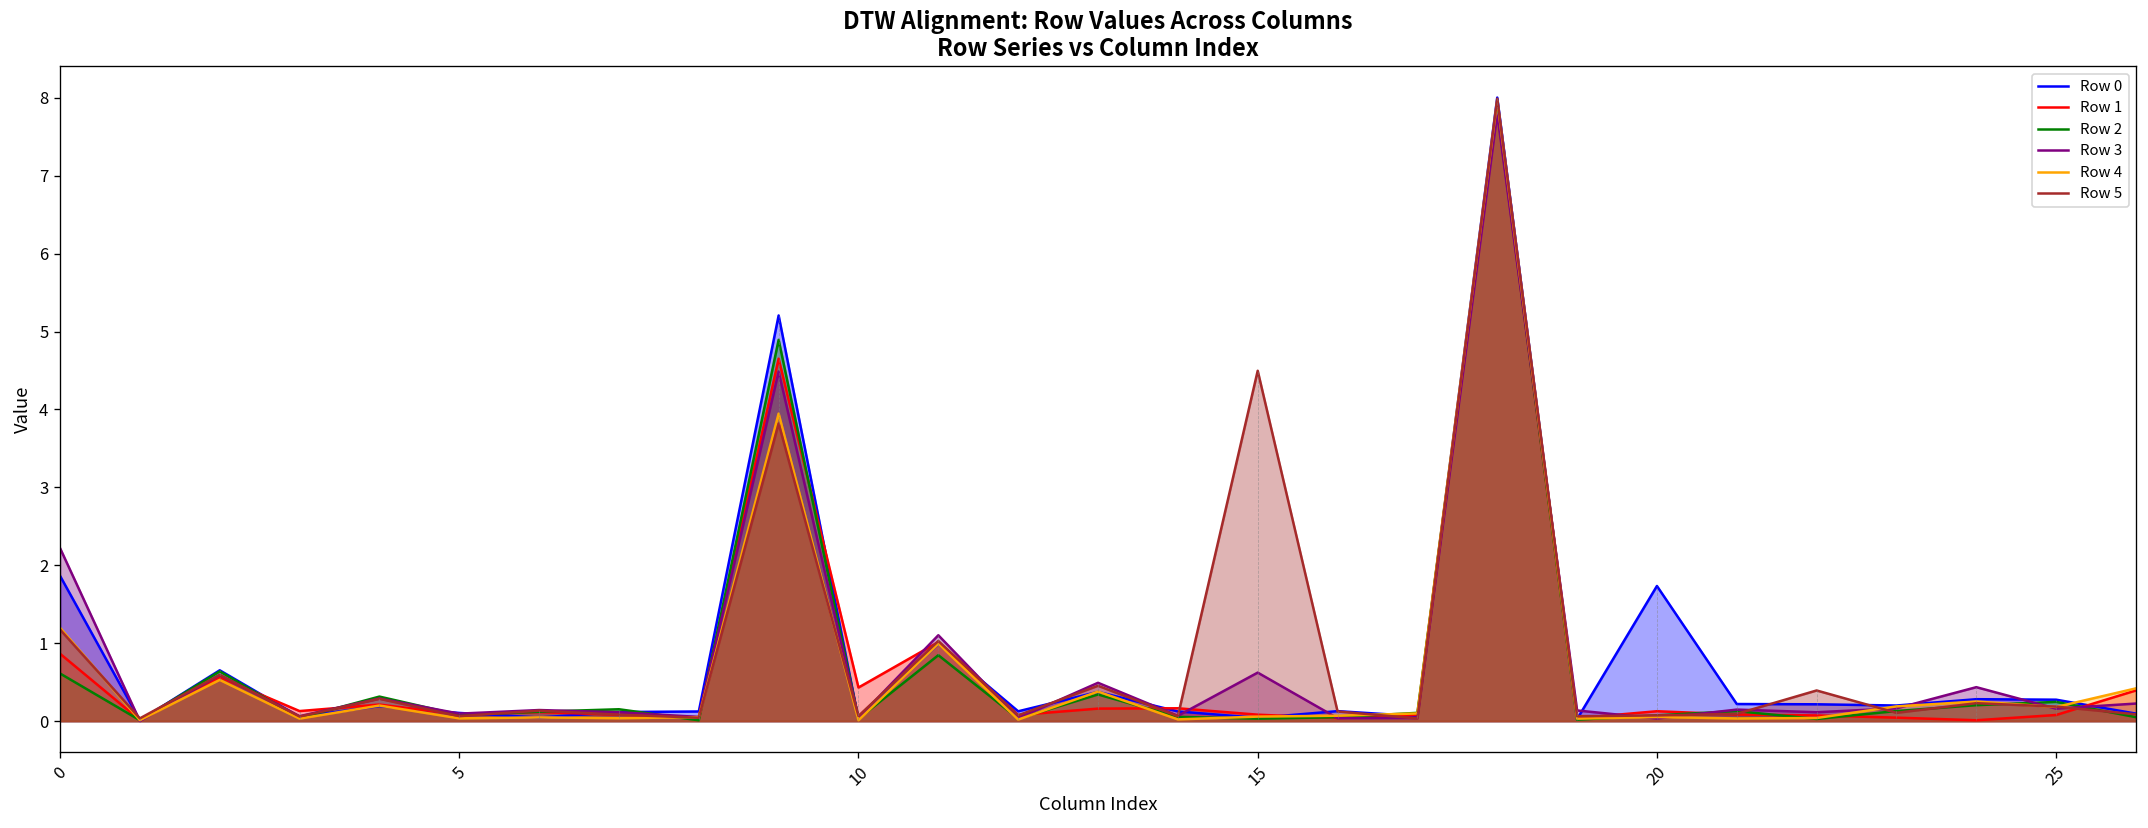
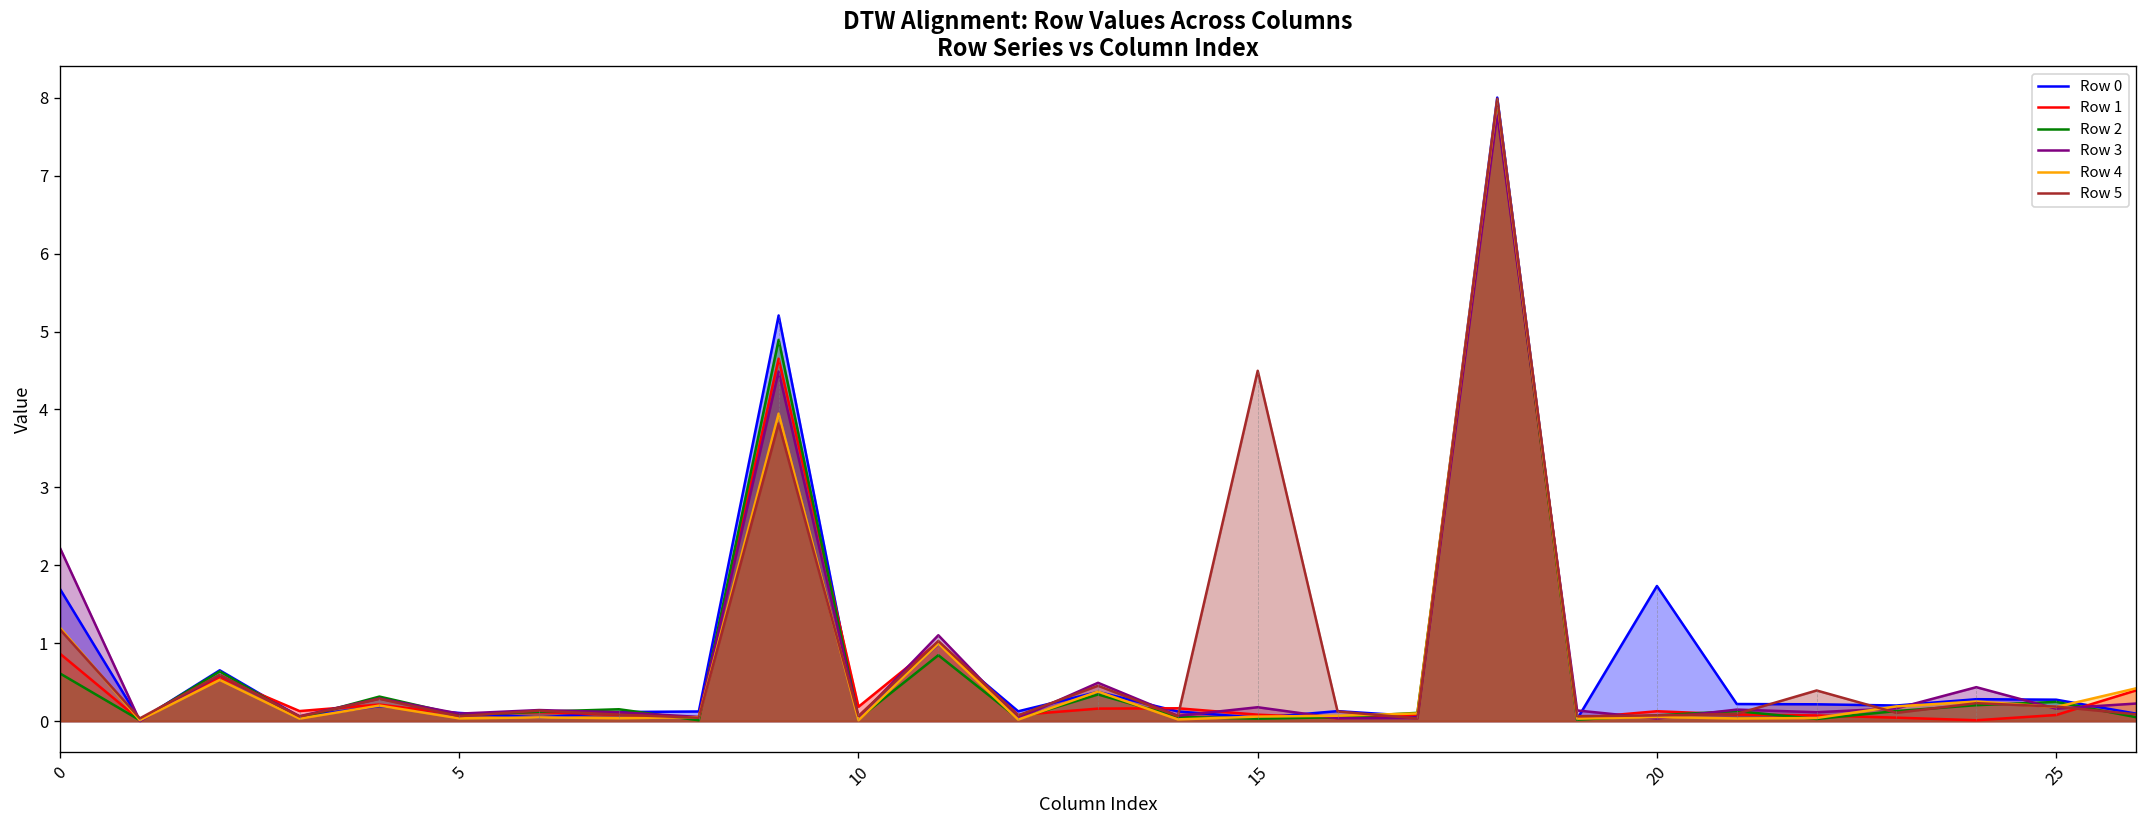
  {
    "Row 0": {
-     "0": 1.9
+     "0": 1.7
    },
    "Row 1": {
      "0": 0.9,
-     "10": 0.4,
+     "10": 0.2,
      "20": 0.1
    },
    "Row 3": {
-     "15": 0.6
+     "15": 0.2
    }
  }
